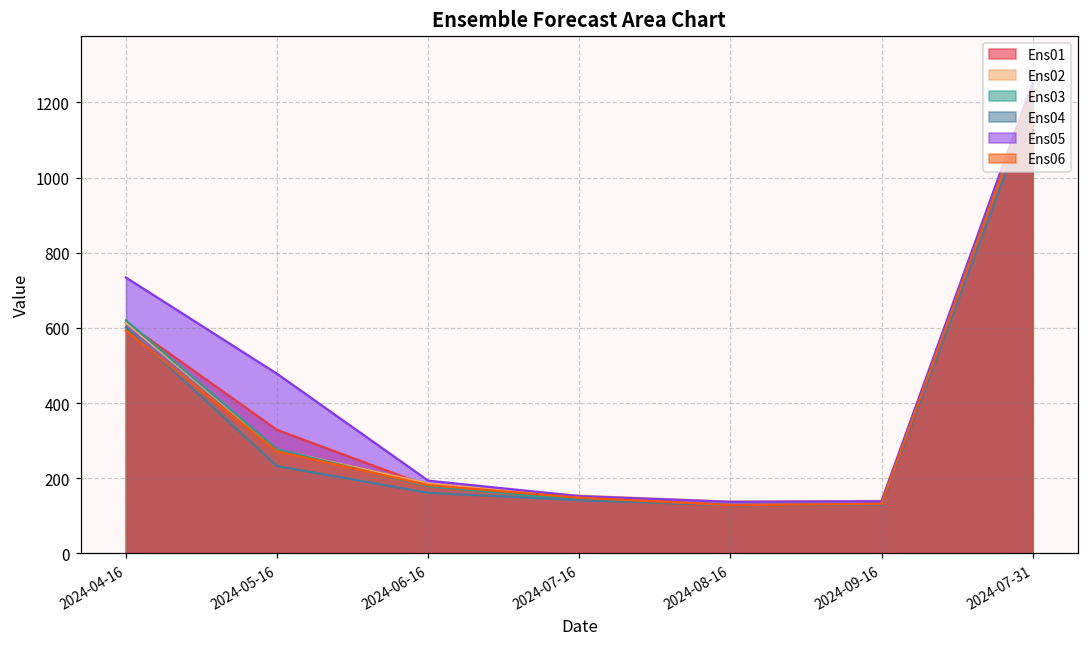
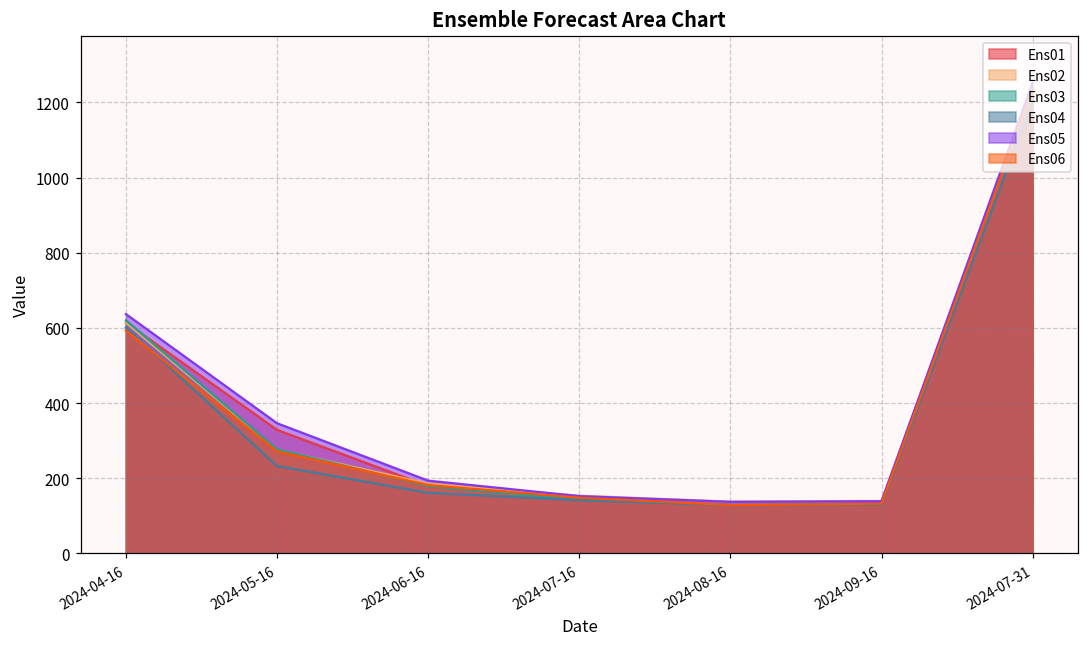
  {
    "Ens05": {
-     "2024-04-16": 730,
-     "2024-05-16": 480,
+     "2024-04-16": 640,
+     "2024-05-16": 350,
      "2024-06-16": 190
    }
  }
